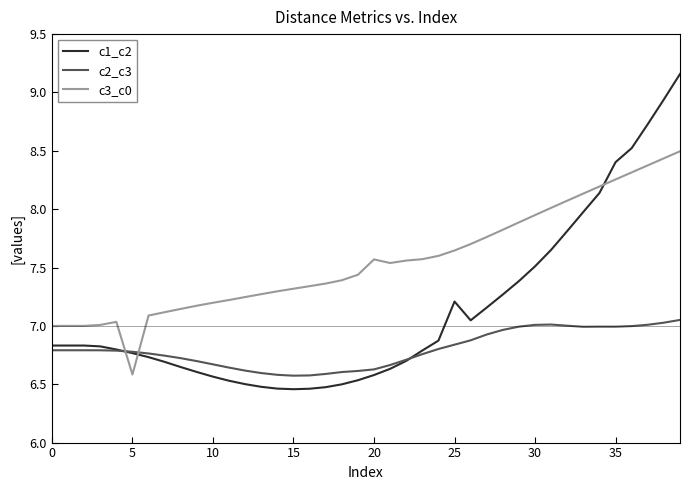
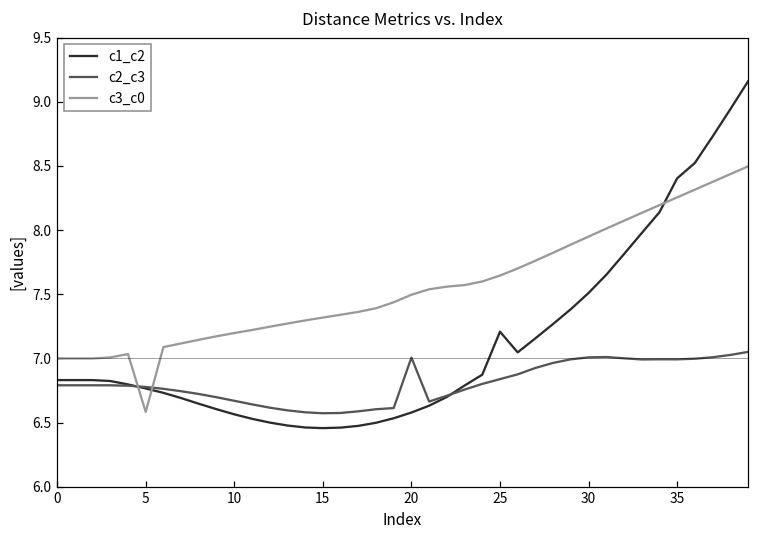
  {
    "c1_c2": {
      "0": 6.83,
      "10": 6.56,
      "15": 6.46,
      "20": 6.58,
      "25": 7.21,
      "30": 7.51,
      "35": 8.40
    },
    "c2_c3": {
      "0": 6.79,
      "10": 6.67,
      "15": 6.57,
-     "20": 6.63,
+     "20": 7.01,
      "25": 6.84,
      "30": 7.01,
      "35": 6.99
    },
    "c3_c0": {
      "0": 7.00,
      "5": 6.58,
      "10": 7.20,
      "15": 7.32,
-     "20": 7.57,
+     "20": 7.50,
      "25": 7.65,
      "30": 7.95,
      "35": 8.25
    }
  }
